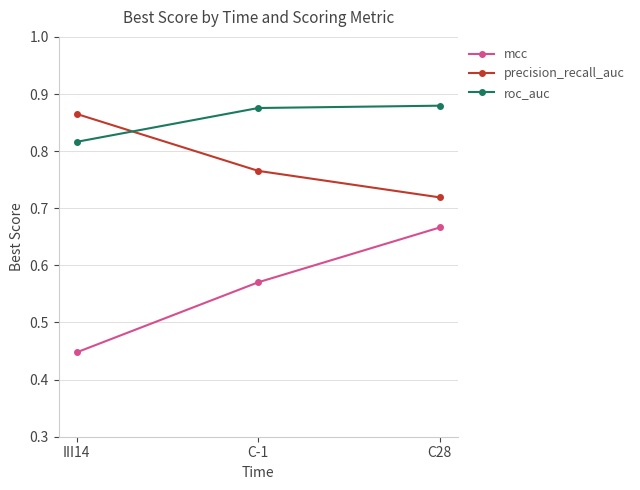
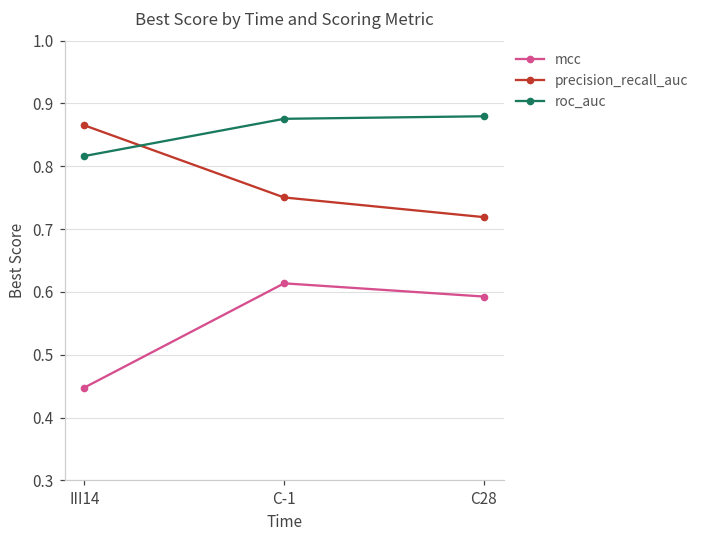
  {
    "mcc": {
      "III14": 0.45,
-     "C-1": 0.57,
-     "C28": 0.67
+     "C-1": 0.61,
+     "C28": 0.59
    },
    "precision_recall_auc": {
      "III14": 0.87,
-     "C-1": 0.77,
+     "C-1": 0.75,
      "C28": 0.72
    },
    "roc_auc": {
      "III14": 0.82,
      "C-1": 0.88,
      "C28": 0.88
    }
  }
